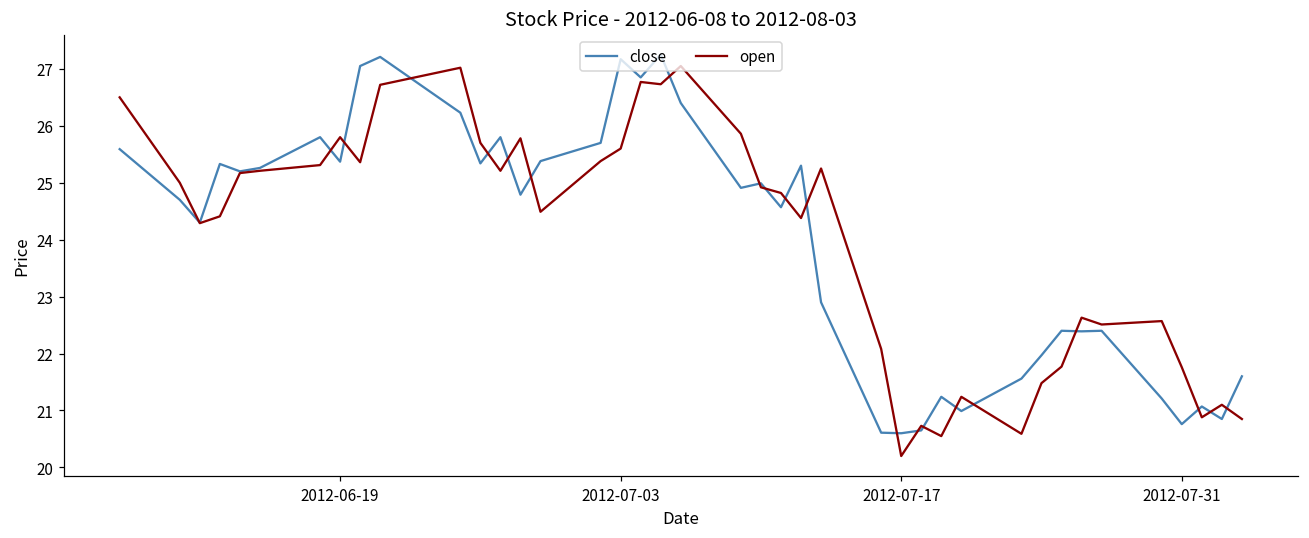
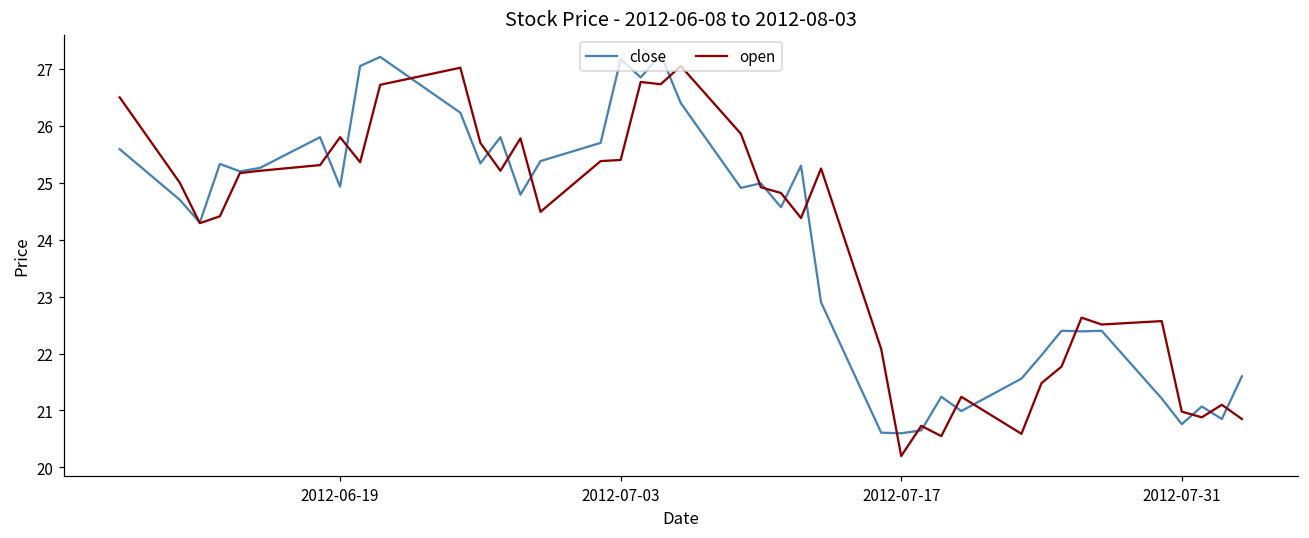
  {
    "close": {
-     "2012-06-19": 25.4,
+     "2012-06-19": 24.9,
      "2012-07-17": 20.6,
      "2012-07-31": 20.8
    },
    "open": {
      "2012-06-19": 25.8,
-     "2012-07-03": 25.6,
+     "2012-07-03": 25.4,
      "2012-07-17": 20.2,
-     "2012-07-31": 21.8
+     "2012-07-31": 21.0
    }
  }
